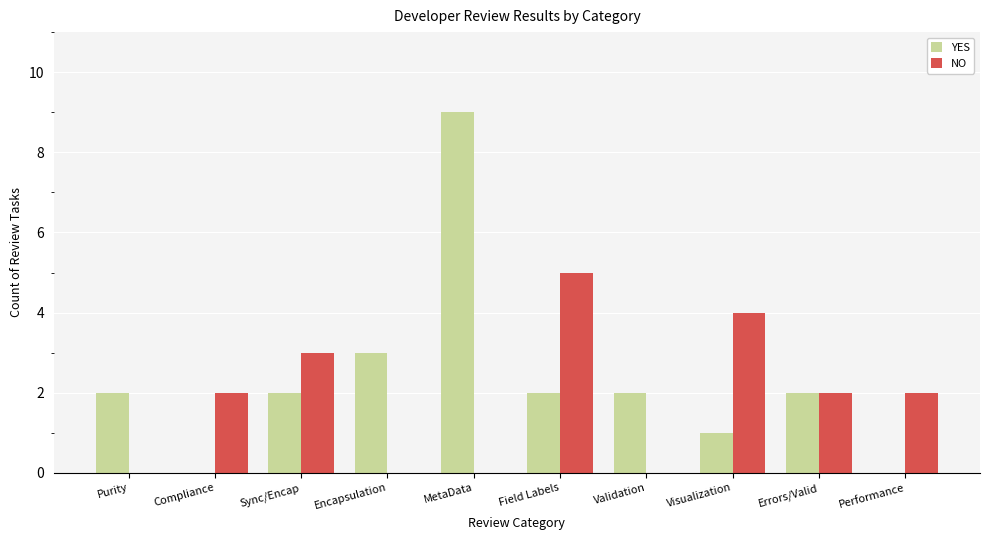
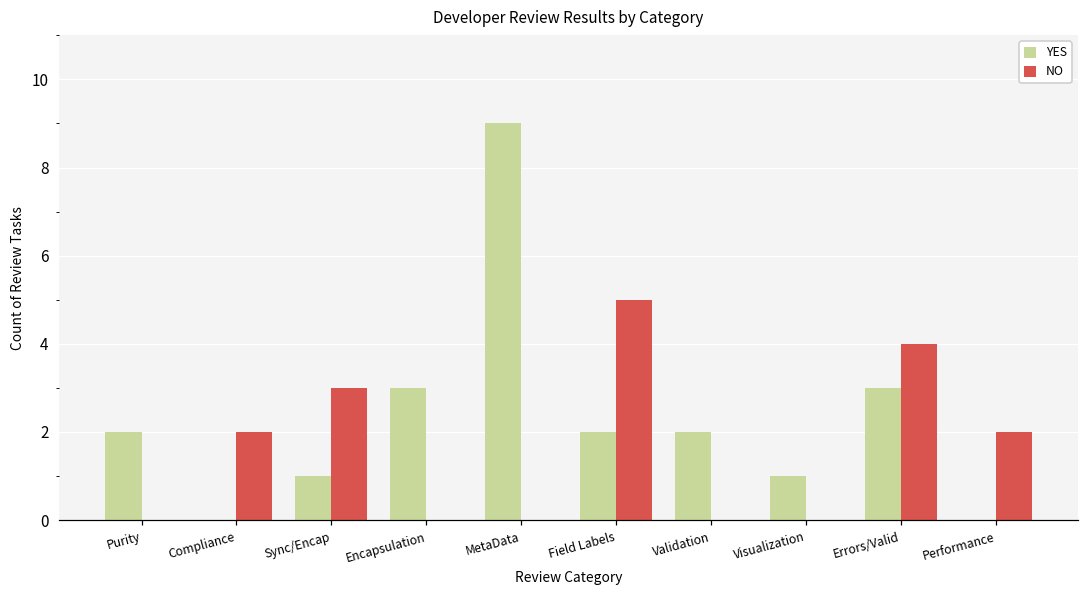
  {
    "YES": {
      "Purity": 2,
      "Compliance": 0,
-     "Sync/Encap": 2,
+     "Sync/Encap": 1,
      "Encapsulation": 3,
      "MetaData": 9,
      "Field Labels": 2,
      "Validation": 2,
      "Visualization": 1,
-     "Errors/Valid": 2,
+     "Errors/Valid": 3,
      "Performance": 0
    },
    "NO": {
      "Purity": 0,
      "Compliance": 2,
      "Sync/Encap": 3,
      "Encapsulation": 0,
      "MetaData": 0,
      "Field Labels": 5,
      "Validation": 0,
-     "Visualization": 4,
-     "Errors/Valid": 2,
+     "Visualization": 0,
+     "Errors/Valid": 4,
      "Performance": 2
    }
  }
